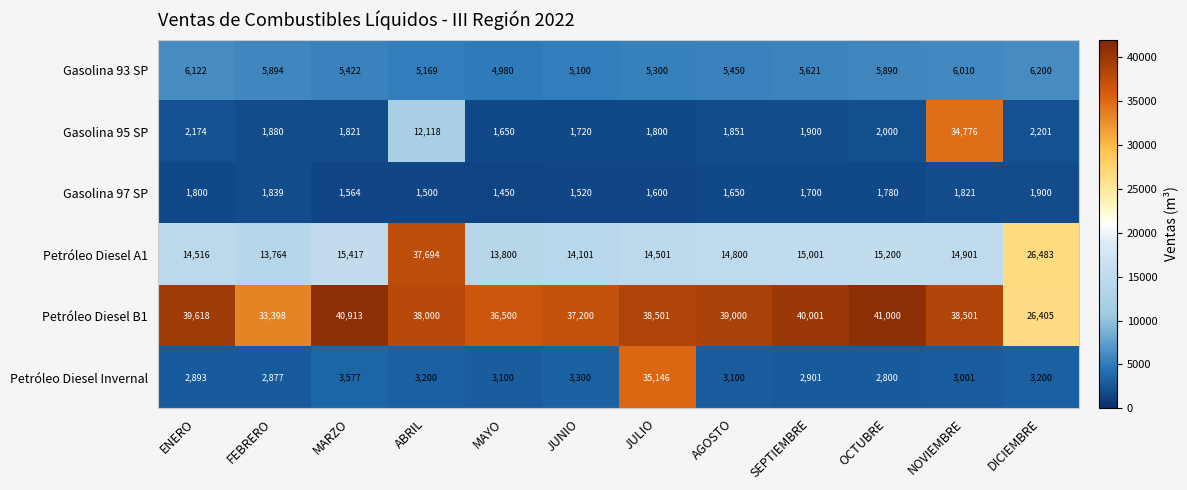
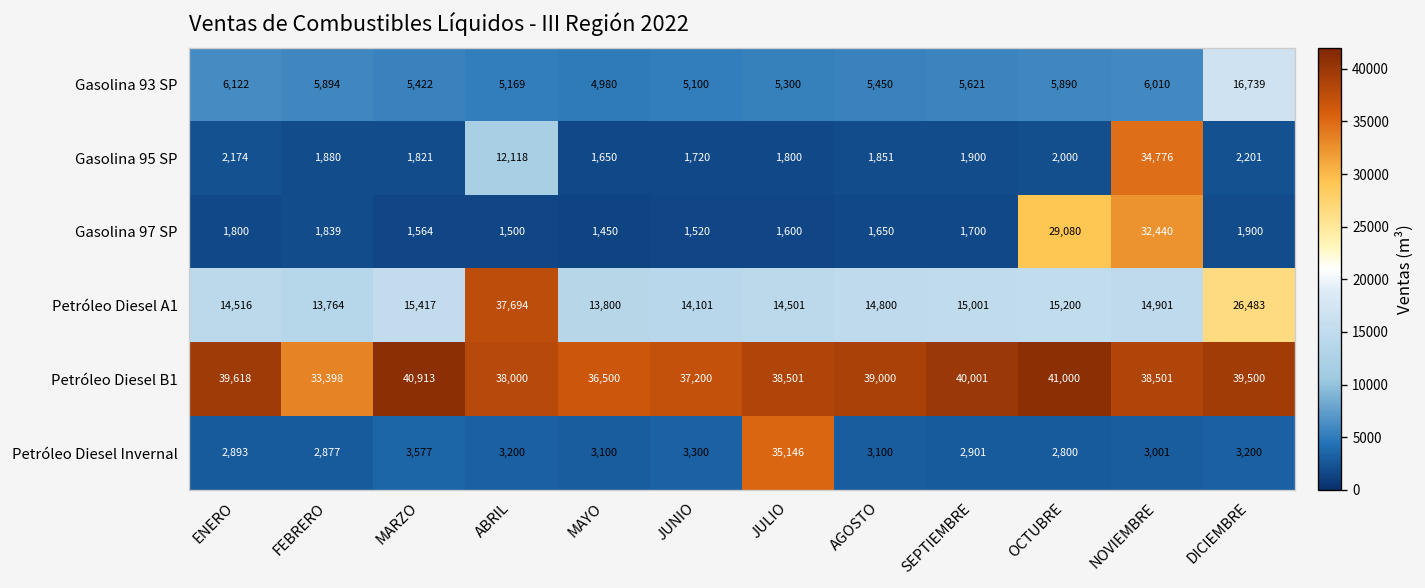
  {
    "Gasolina 93 SP": {
      "ENERO": "6,122",
      "FEBRERO": "5,894",
      "MARZO": "5,422",
      "ABRIL": "5,169",
      "MAYO": "4,980",
      "JUNIO": "5,100",
      "JULIO": "5,300",
      "AGOSTO": "5,450",
      "SEPTIEMBRE": "5,621",
      "OCTUBRE": "5,890",
      "NOVIEMBRE": "6,010",
-     "DICIEMBRE": "6,200"
+     "DICIEMBRE": "16,739"
    },
    "Gasolina 95 SP": {
      "ENERO": "2,174",
      "FEBRERO": "1,880",
      "MARZO": "1,821",
      "ABRIL": "12,118",
      "MAYO": "1,650",
      "JUNIO": "1,720",
      "JULIO": "1,800",
      "AGOSTO": "1,851",
      "SEPTIEMBRE": "1,900",
      "OCTUBRE": "2,000",
      "NOVIEMBRE": "34,776",
      "DICIEMBRE": "2,201"
    },
    "Gasolina 97 SP": {
      "ENERO": "1,800",
      "FEBRERO": "1,839",
      "MARZO": "1,564",
      "ABRIL": "1,500",
      "MAYO": "1,450",
      "JUNIO": "1,520",
      "JULIO": "1,600",
      "AGOSTO": "1,650",
      "SEPTIEMBRE": "1,700",
-     "OCTUBRE": "1,780",
-     "NOVIEMBRE": "1,821",
+     "OCTUBRE": "29,080",
+     "NOVIEMBRE": "32,440",
      "DICIEMBRE": "1,900"
    },
    "Petróleo Diesel A1": {
      "ENERO": "14,516",
      "FEBRERO": "13,764",
      "MARZO": "15,417",
      "ABRIL": "37,694",
      "MAYO": "13,800",
      "JUNIO": "14,101",
      "JULIO": "14,501",
      "AGOSTO": "14,800",
      "SEPTIEMBRE": "15,001",
      "OCTUBRE": "15,200",
      "NOVIEMBRE": "14,901",
      "DICIEMBRE": "26,483"
    },
    "Petróleo Diesel B1": {
      "ENERO": "39,618",
      "FEBRERO": "33,398",
      "MARZO": "40,913",
      "ABRIL": "38,000",
      "MAYO": "36,500",
      "JUNIO": "37,200",
      "JULIO": "38,501",
      "AGOSTO": "39,000",
      "SEPTIEMBRE": "40,001",
      "OCTUBRE": "41,000",
      "NOVIEMBRE": "38,501",
-     "DICIEMBRE": "26,405"
+     "DICIEMBRE": "39,500"
    },
    "Petróleo Diesel Invernal": {
      "ENERO": "2,893",
      "FEBRERO": "2,877",
      "MARZO": "3,577",
      "ABRIL": "3,200",
      "MAYO": "3,100",
      "JUNIO": "3,300",
      "JULIO": "35,146",
      "AGOSTO": "3,100",
      "SEPTIEMBRE": "2,901",
      "OCTUBRE": "2,800",
      "NOVIEMBRE": "3,001",
      "DICIEMBRE": "3,200"
    }
  }
